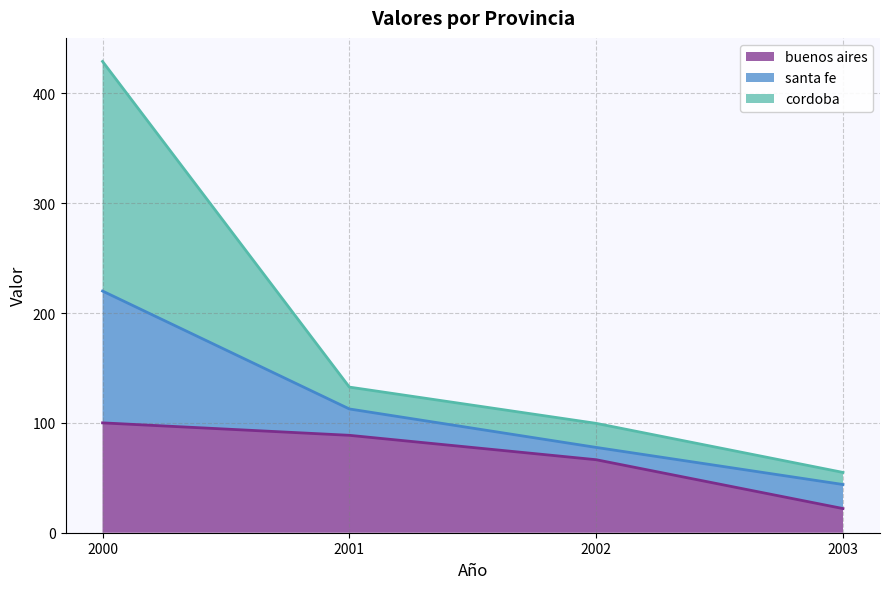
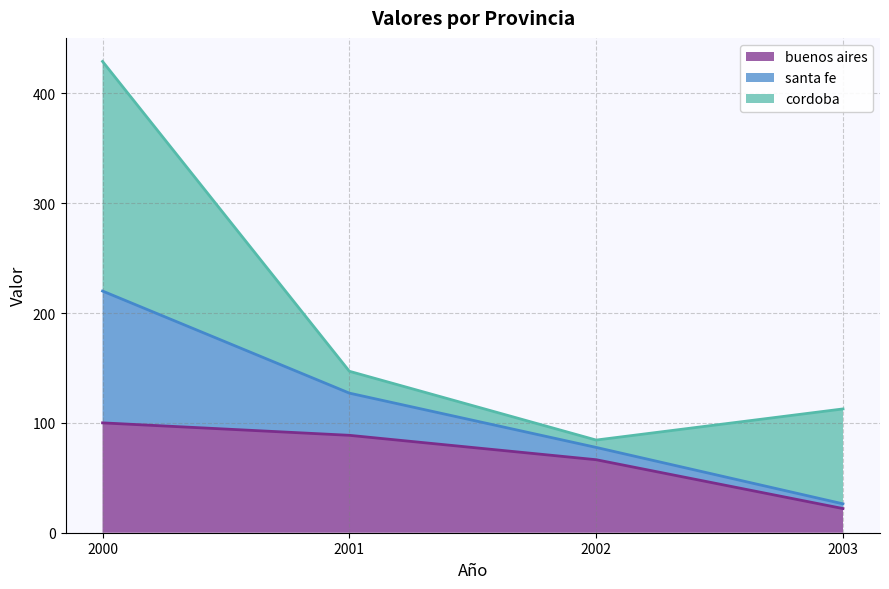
  {
    "buenos aires": {
      "2000": 100,
      "2001": 89,
      "2002": 66,
      "2003": 22
    },
    "santa fe": {
      "2000": 120,
-     "2001": 24,
+     "2001": 38,
      "2002": 11,
-     "2003": 22
+     "2003": 4
    },
    "cordoba": {
      "2000": 209,
      "2001": 20,
-     "2002": 22,
-     "2003": 11
+     "2002": 7,
+     "2003": 86
    }
  }
